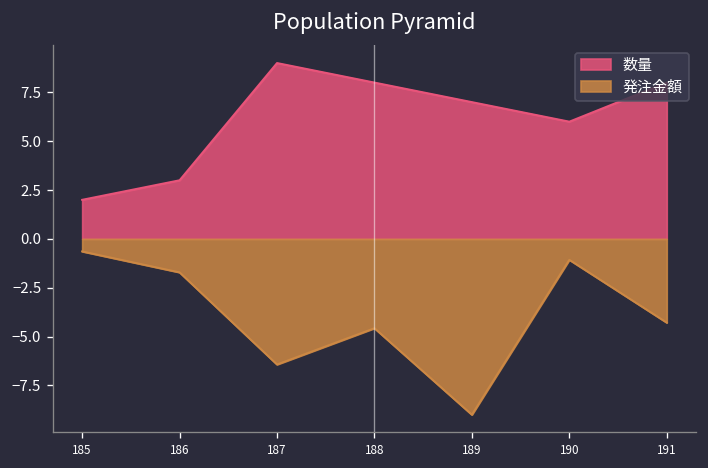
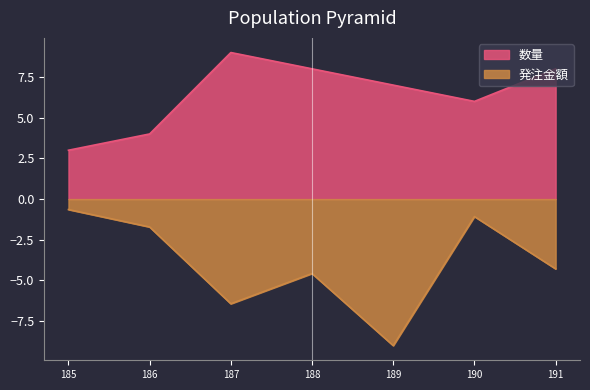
  {
    "数量": {
-     "185": 2,
-     "186": 3,
+     "185": 3,
+     "186": 4,
      "187": 9,
      "188": 8,
      "189": 7,
      "190": 6
    }
  }
